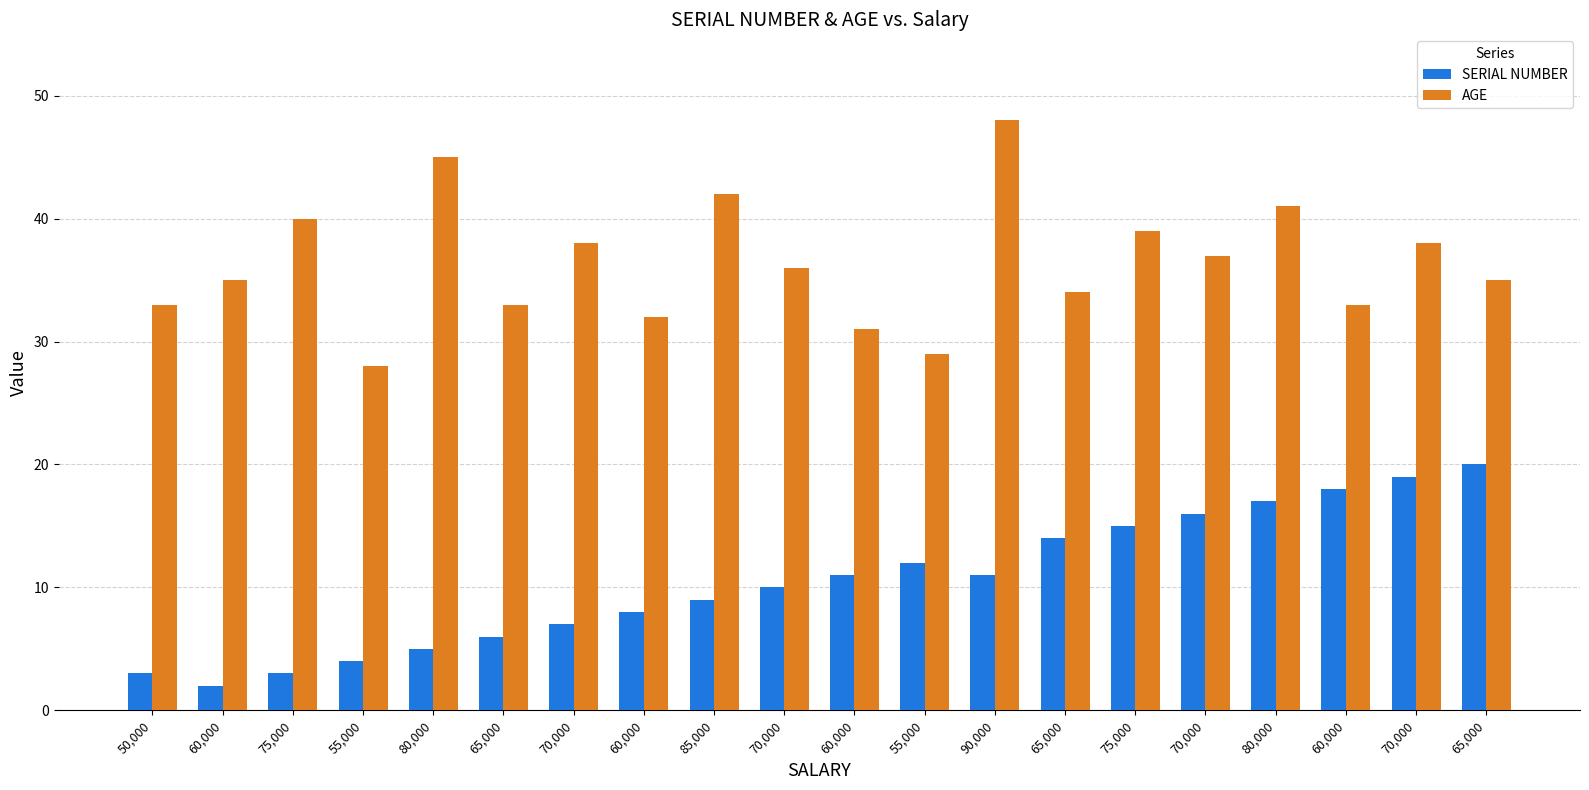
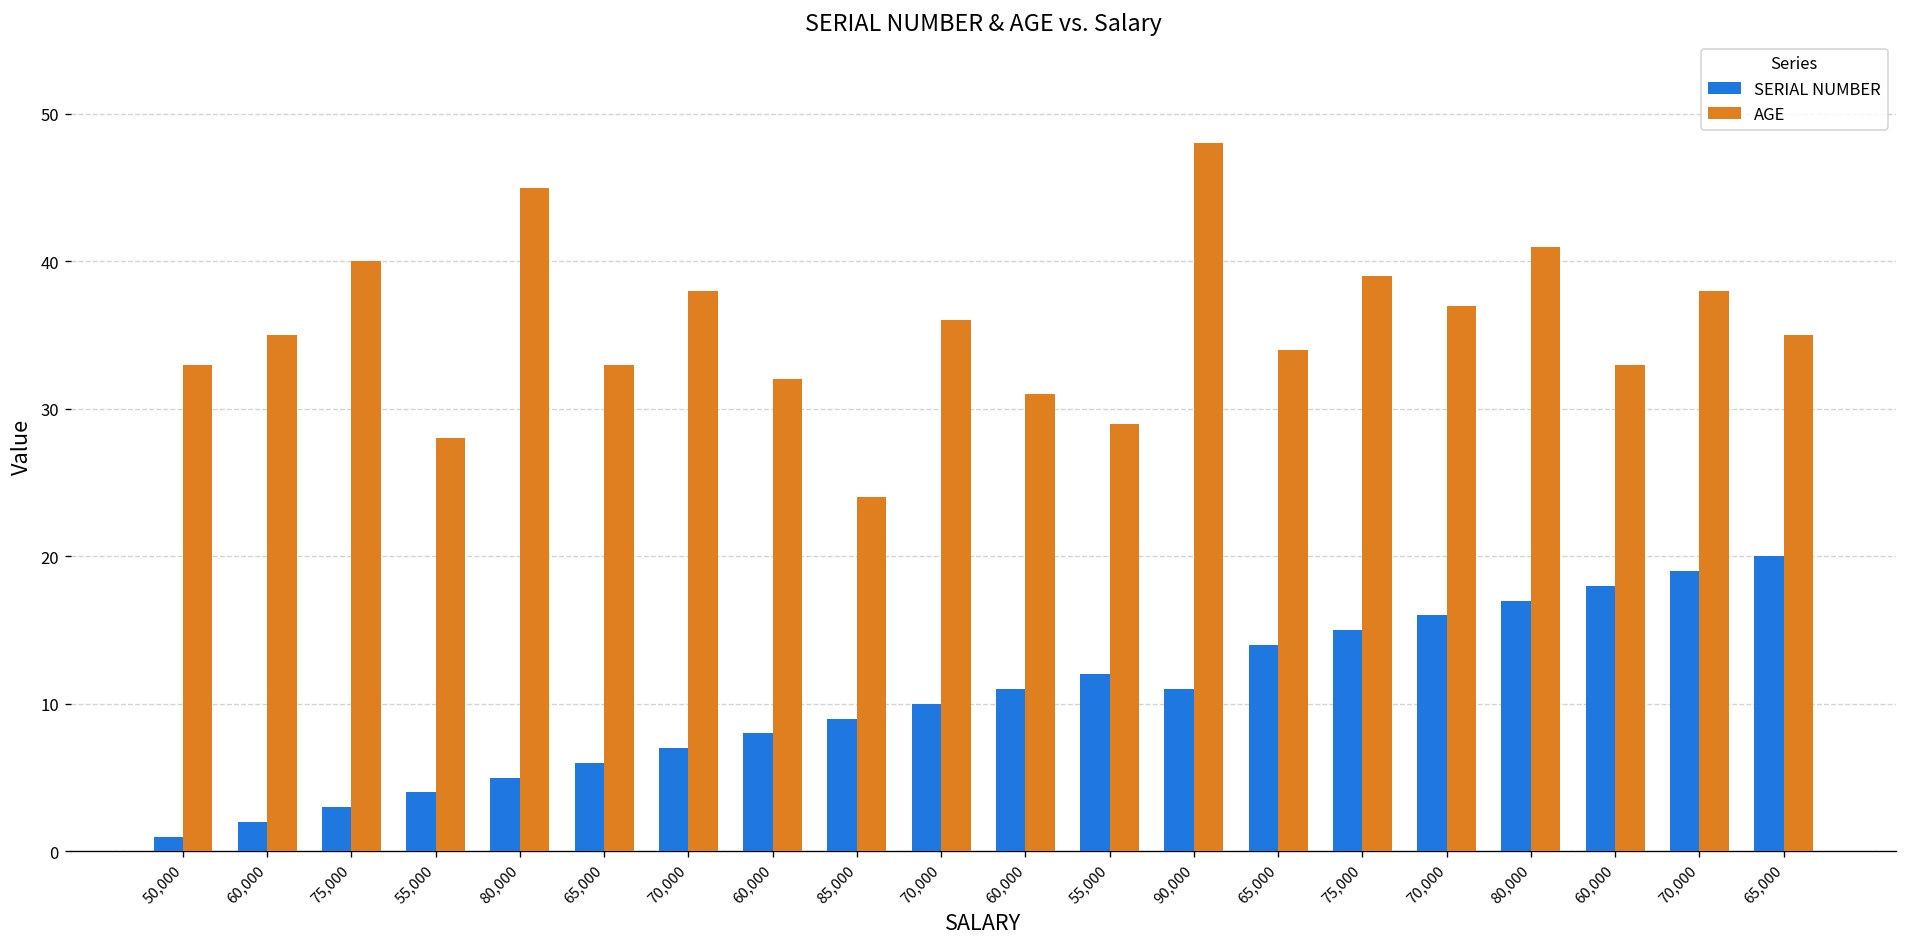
  {
    "SERIAL NUMBER": {
-     "50,000": 3,
+     "50,000": 1,
      "85,000": 9,
      "90,000": 11
    },
    "AGE": {
      "50,000": 33,
-     "85,000": 42,
+     "85,000": 24,
      "90,000": 48
    }
  }
